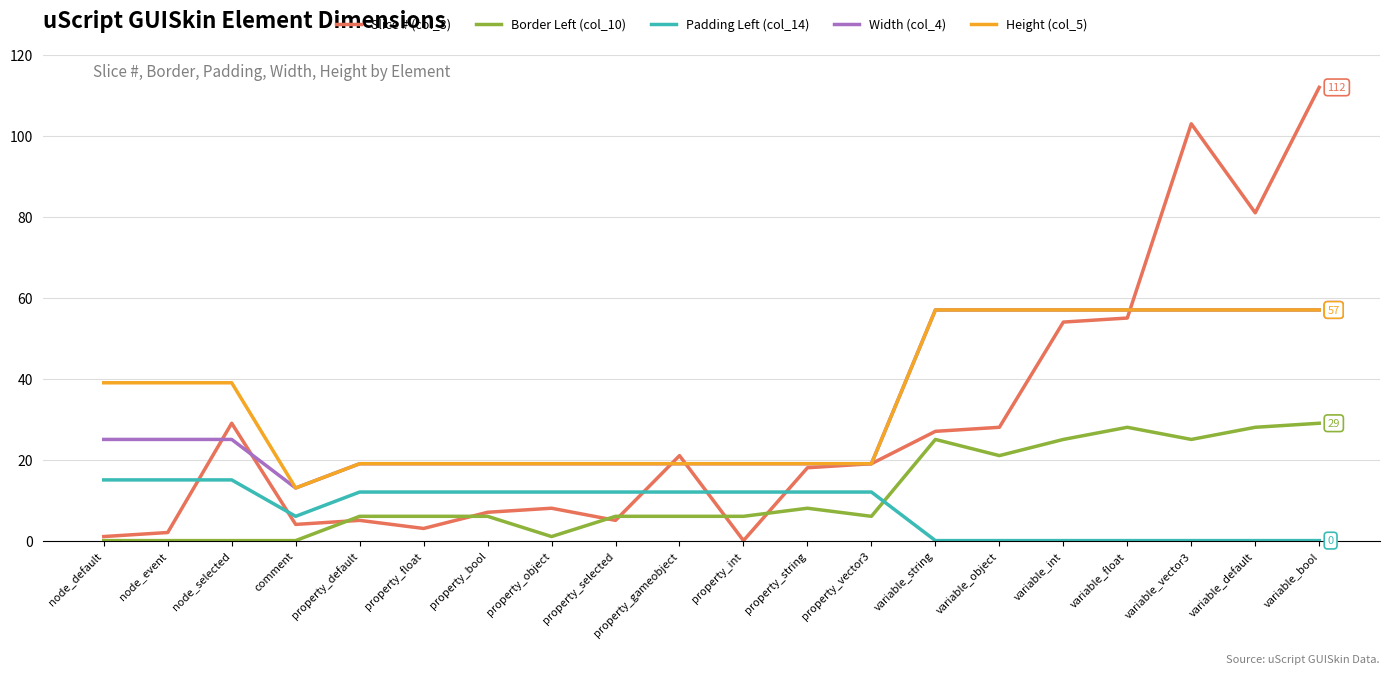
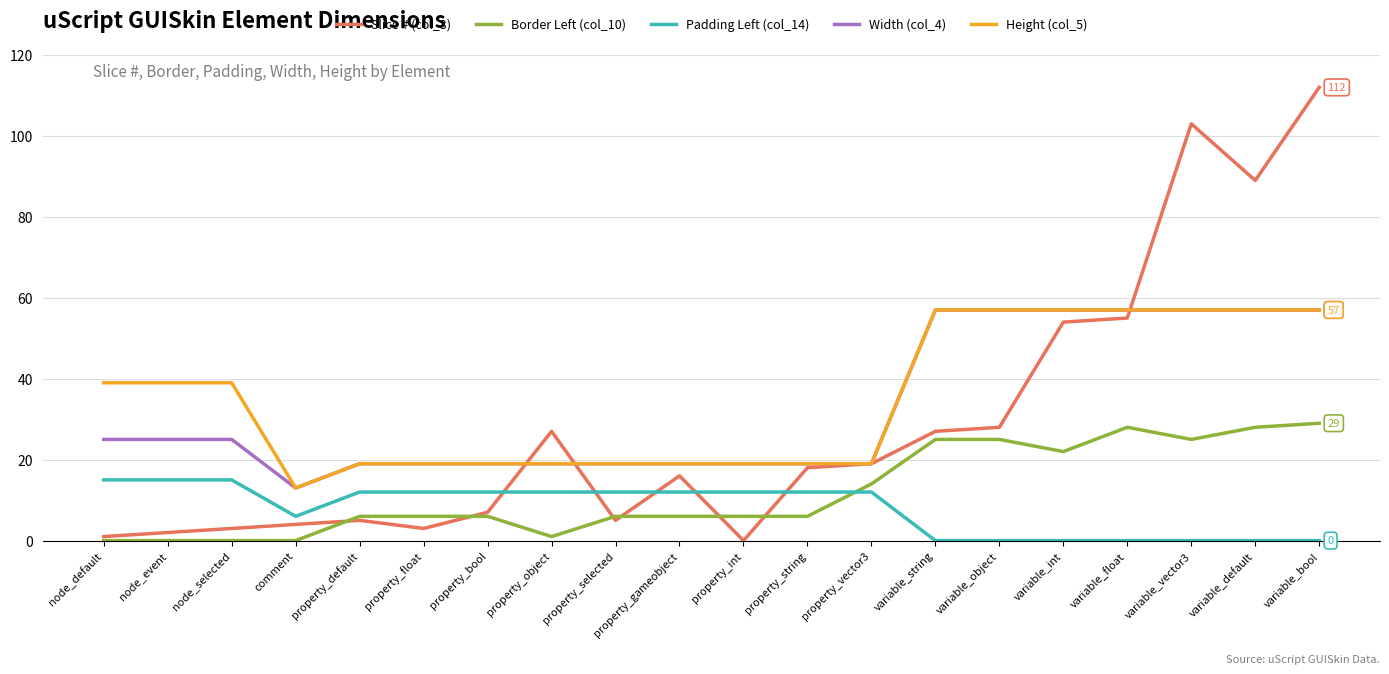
  {
    "Slice # (col_3)": {
      "node_default": 1,
      "node_event": 2,
-     "node_selected": 29,
+     "node_selected": 3,
      "comment": 4,
      "property_default": 5,
      "property_float": 3,
      "property_bool": 7,
-     "property_object": 8,
+     "property_object": 27,
      "property_selected": 5,
-     "property_gameobject": 21,
+     "property_gameobject": 16,
      "property_int": 0,
      "property_string": 18,
      "variable_string": 27,
      "variable_object": 28,
      "variable_int": 54,
      "variable_float": 55,
      "variable_vector3": 103,
-     "variable_default": 81
+     "variable_default": 89
    },
    "Border Left (col_10)": {
      "node_default": 0,
      "node_event": 0,
      "node_selected": 0,
      "comment": 0,
      "property_default": 6,
      "property_float": 6,
      "property_bool": 6,
      "property_object": 1,
      "property_selected": 6,
      "property_gameobject": 6,
      "property_int": 6,
-     "property_string": 8,
-     "property_vector3": 6,
+     "property_string": 6,
+     "property_vector3": 14,
      "variable_string": 25,
-     "variable_object": 21,
-     "variable_int": 25,
+     "variable_object": 25,
+     "variable_int": 22,
      "variable_float": 28,
      "variable_vector3": 25,
      "variable_default": 28
    },
    "Padding Left (col_14)": {
      "node_default": 15,
      "node_event": 15,
      "node_selected": 15,
      "comment": 6,
      "property_default": 12,
      "property_float": 12,
      "property_bool": 12,
      "property_object": 12,
      "property_selected": 12,
      "property_gameobject": 12,
      "property_int": 12,
      "property_string": 12,
      "property_vector3": 12,
      "variable_string": 0,
      "variable_object": 0,
      "variable_int": 0,
      "variable_float": 0,
      "variable_vector3": 0,
      "variable_default": 0
    },
    "Width (col_4)": {
      "node_default": 25,
      "node_event": 25,
      "node_selected": 25
    },
    "Height (col_5)": {
      "node_default": 39,
      "node_event": 39,
      "node_selected": 39
    }
  }
